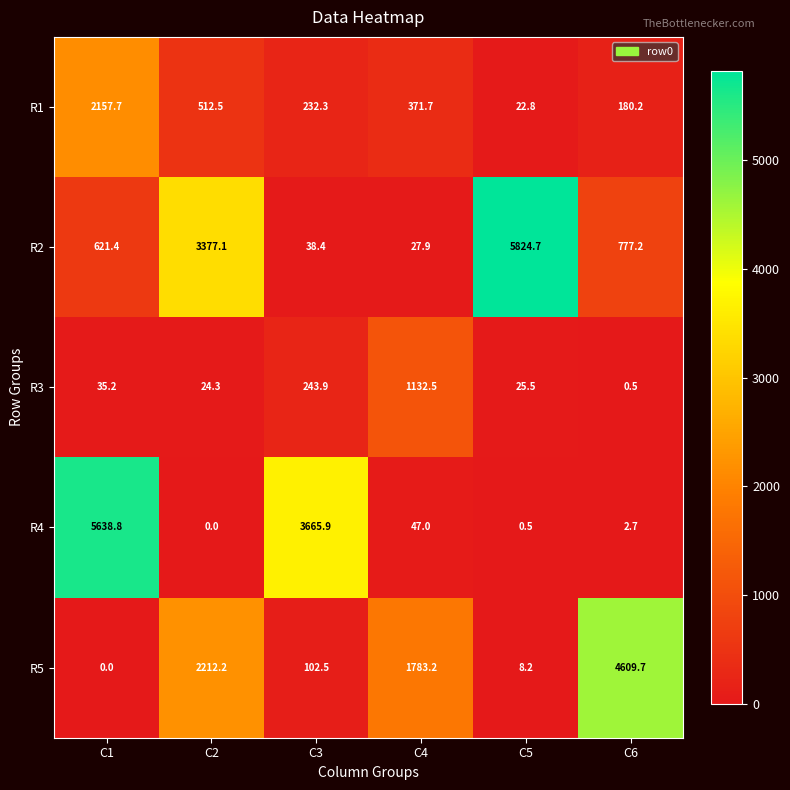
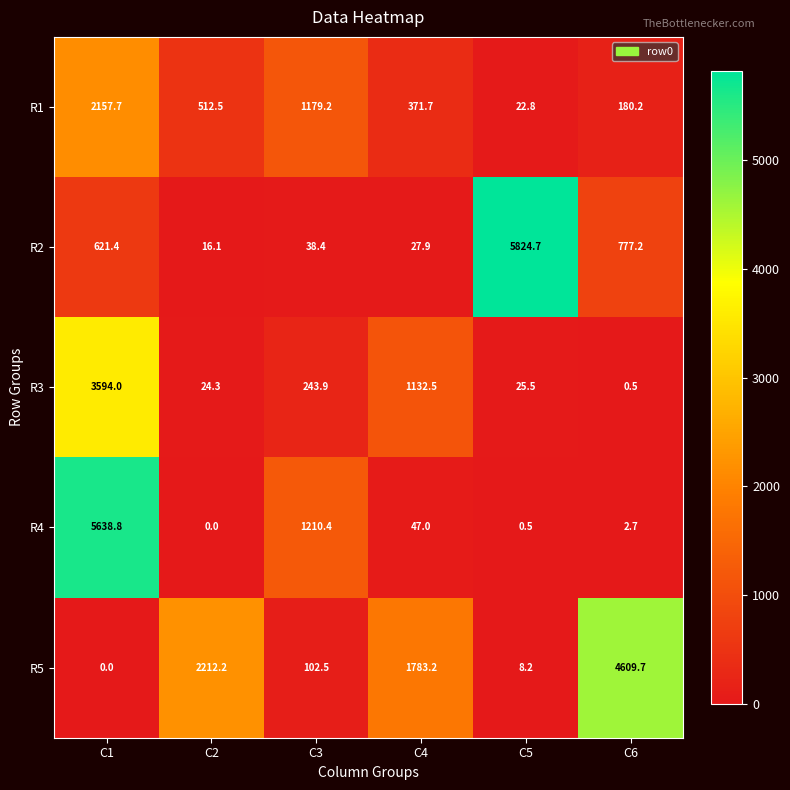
  {
    "R1": {
      "C1": 2157.7,
      "C2": 512.5,
-     "C3": 232.3,
+     "C3": 1179.2,
      "C4": 371.7,
      "C5": 22.8,
      "C6": 180.2
    },
    "R2": {
      "C1": 621.4,
-     "C2": 3377.1,
+     "C2": 16.1,
      "C3": 38.4,
      "C4": 27.9,
      "C5": 5824.7,
      "C6": 777.2
    },
    "R3": {
-     "C1": 35.2,
+     "C1": 3594.0,
      "C2": 24.3,
      "C3": 243.9,
      "C4": 1132.5,
      "C5": 25.5,
      "C6": 0.5
    },
    "R4": {
      "C1": 5638.8,
      "C2": 0.0,
-     "C3": 3665.9,
+     "C3": 1210.4,
      "C4": 47.0,
      "C5": 0.5,
      "C6": 2.7
    },
    "R5": {
      "C1": 0.0,
      "C2": 2212.2,
      "C3": 102.5,
      "C4": 1783.2,
      "C5": 8.2,
      "C6": 4609.7
    }
  }
